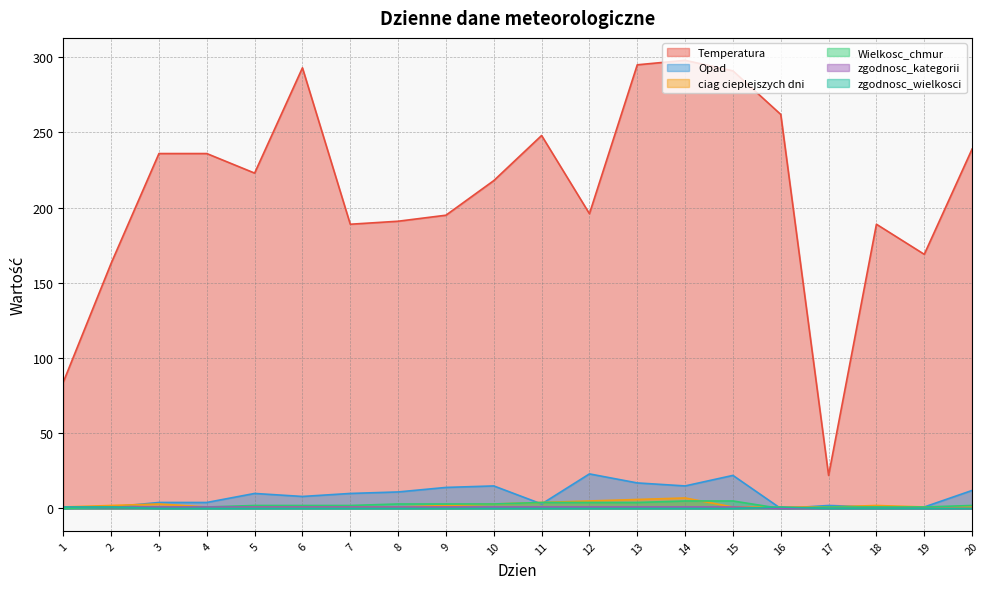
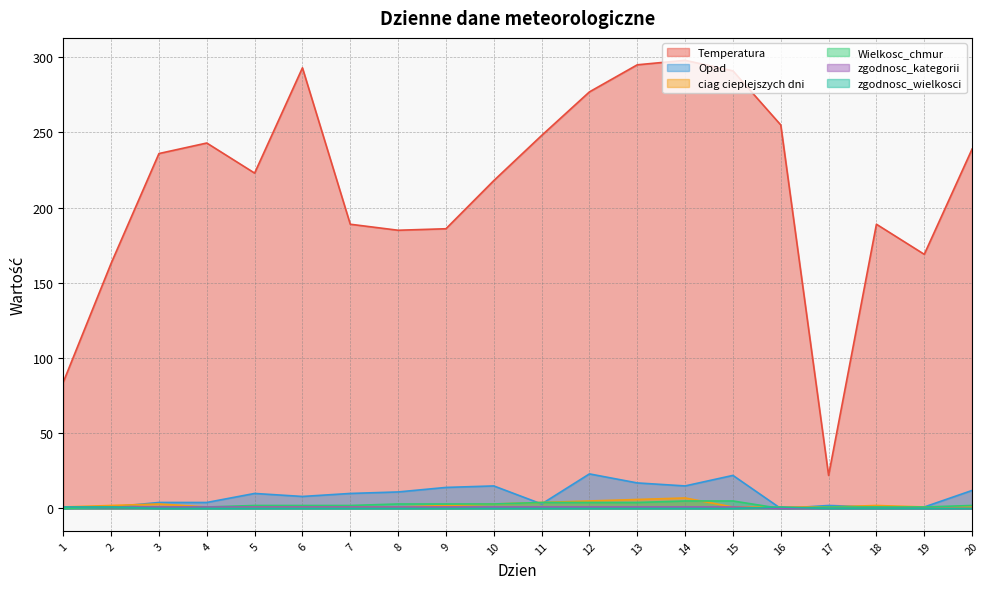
  {
    "Temperatura": {
      "1": 84,
      "2": 163,
      "3": 236,
-     "4": 236,
+     "4": 243,
      "5": 223,
      "6": 293,
      "7": 189,
-     "8": 191,
-     "9": 195,
+     "8": 185,
+     "9": 186,
      "10": 218,
      "11": 248,
-     "12": 196,
+     "12": 277,
      "13": 295,
-     "16": 262,
+     "16": 255,
      "17": 22,
      "18": 189,
      "19": 169,
      "20": 239
    },
    "ciag cieplejszych dni": {
      "13": 6,
      "14": 7
    }
  }
